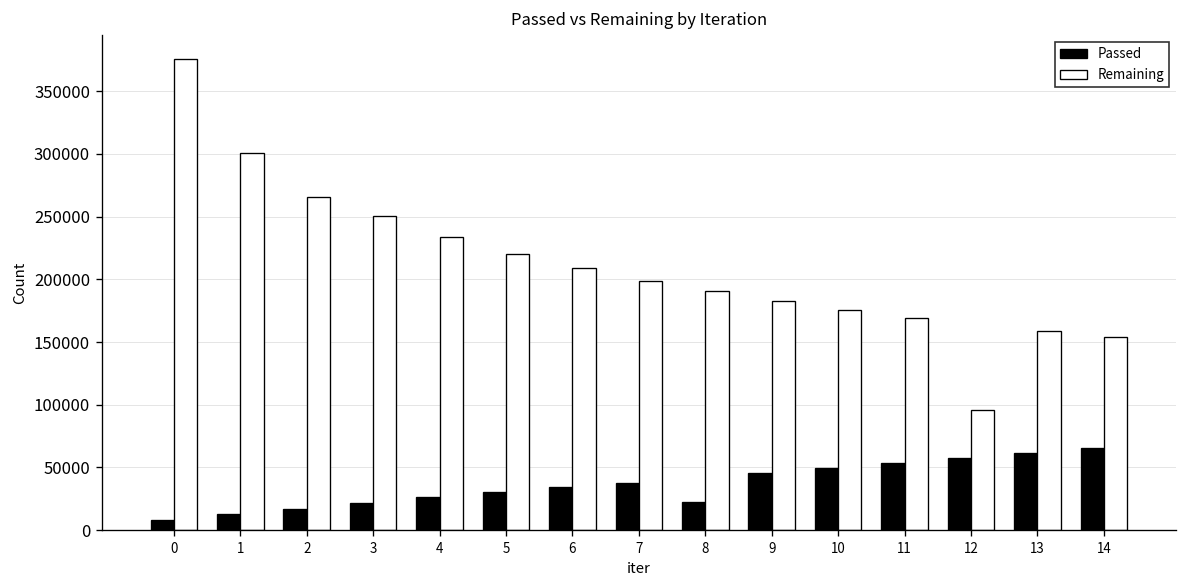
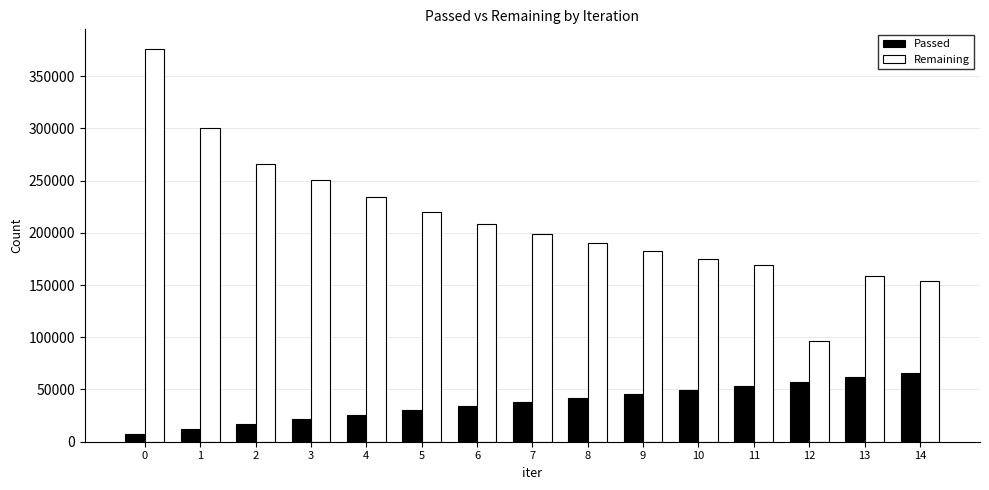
  {
    "Passed": {
      "0": 8000,
      "1": 13000,
      "2": 17000,
      "3": 22000,
      "4": 26000,
      "5": 30000,
      "6": 34000,
      "7": 38000,
-     "8": 23000,
+     "8": 42000,
      "9": 46000,
      "10": 49000,
      "11": 53000,
      "12": 57000,
      "13": 62000,
      "14": 66000
    },
    "Remaining": {
      "0": 376000,
      "1": 301000,
      "2": 266000,
      "3": 250000,
      "4": 234000,
      "5": 220000,
      "6": 209000,
      "7": 199000,
      "8": 190000,
      "9": 182000,
      "10": 175000,
      "11": 169000,
      "12": 96000,
      "13": 159000,
      "14": 154000
    }
  }
